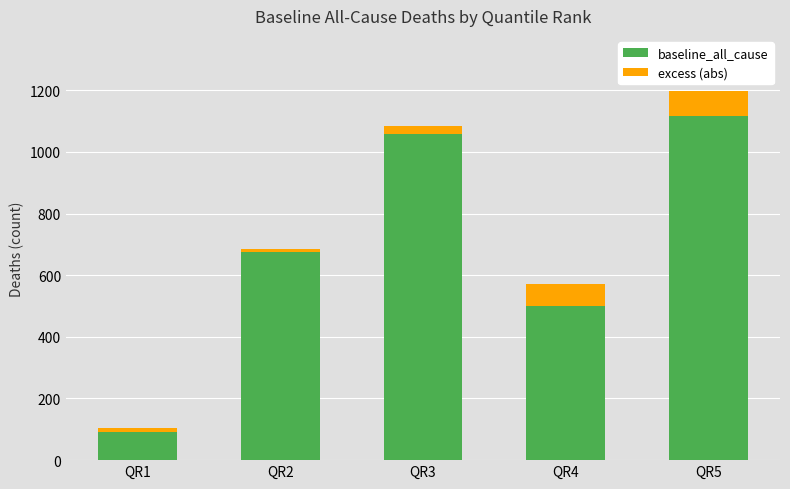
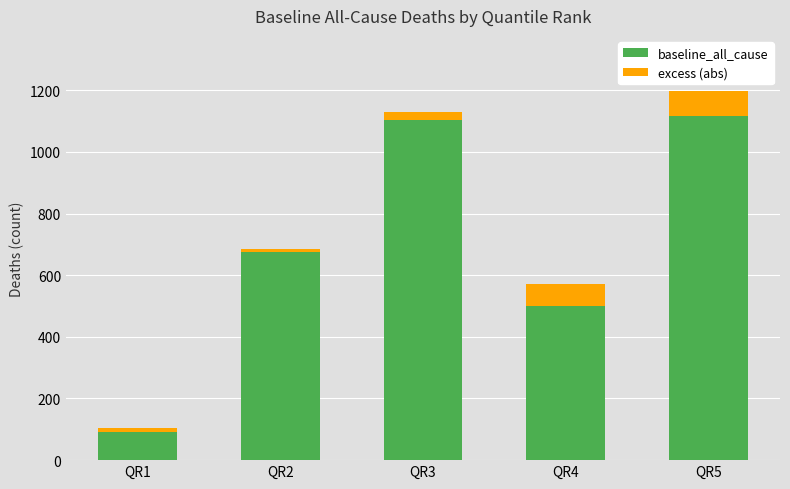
  {
    "baseline_all_cause": {
      "QR1": 90,
      "QR2": 680,
-     "QR3": 1060,
+     "QR3": 1110,
      "QR4": 500,
      "QR5": 1120
    },
    "excess (abs)": {
      "QR1": 10,
      "QR2": 10,
      "QR3": 20,
      "QR4": 70,
      "QR5": 80
    }
  }
